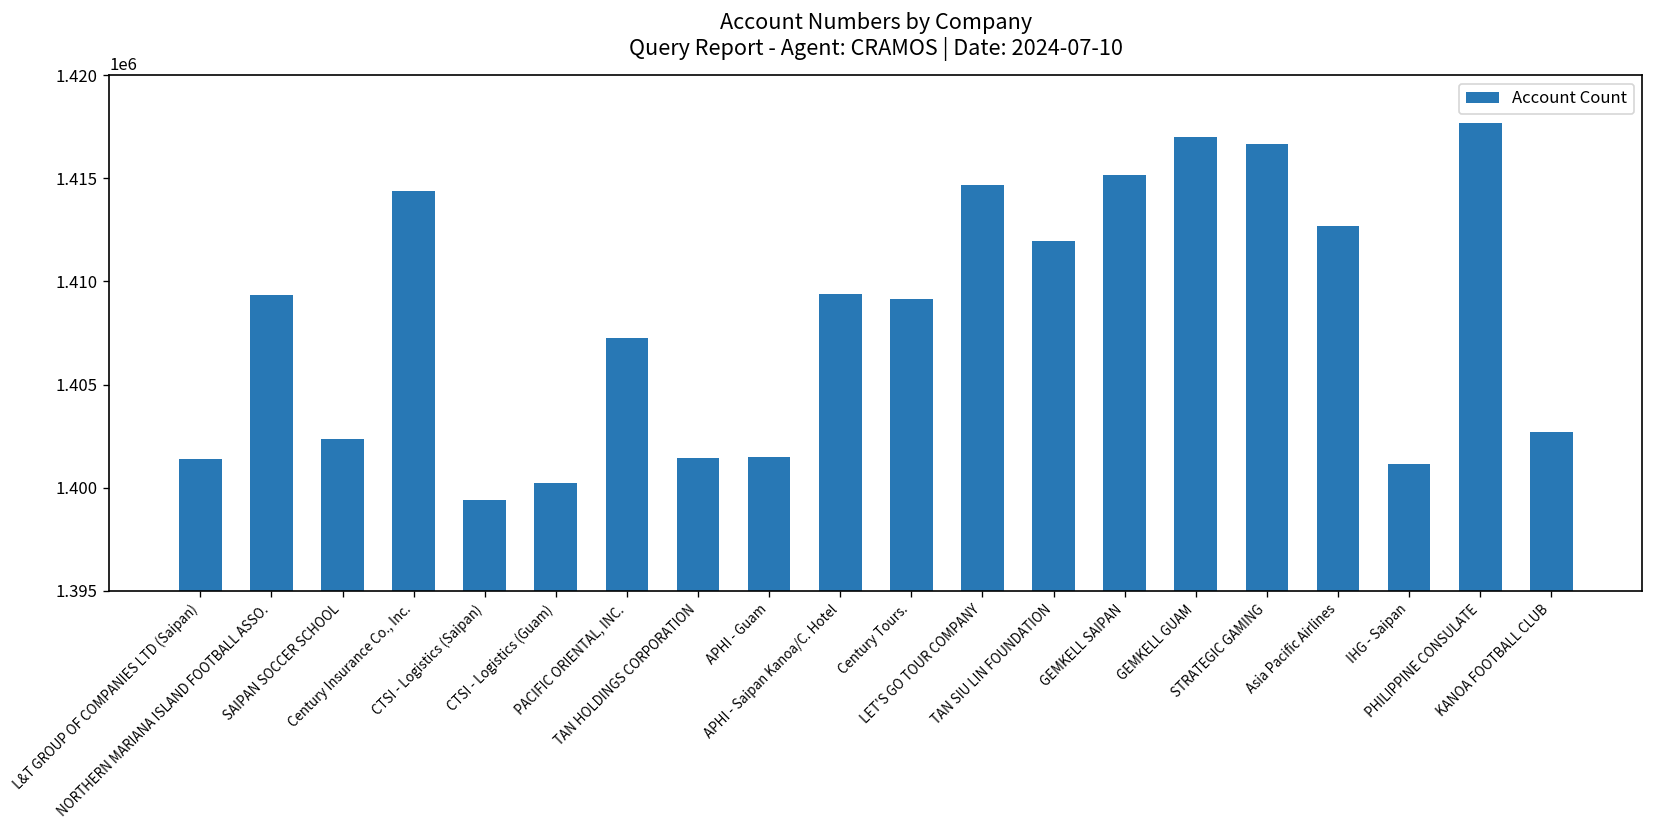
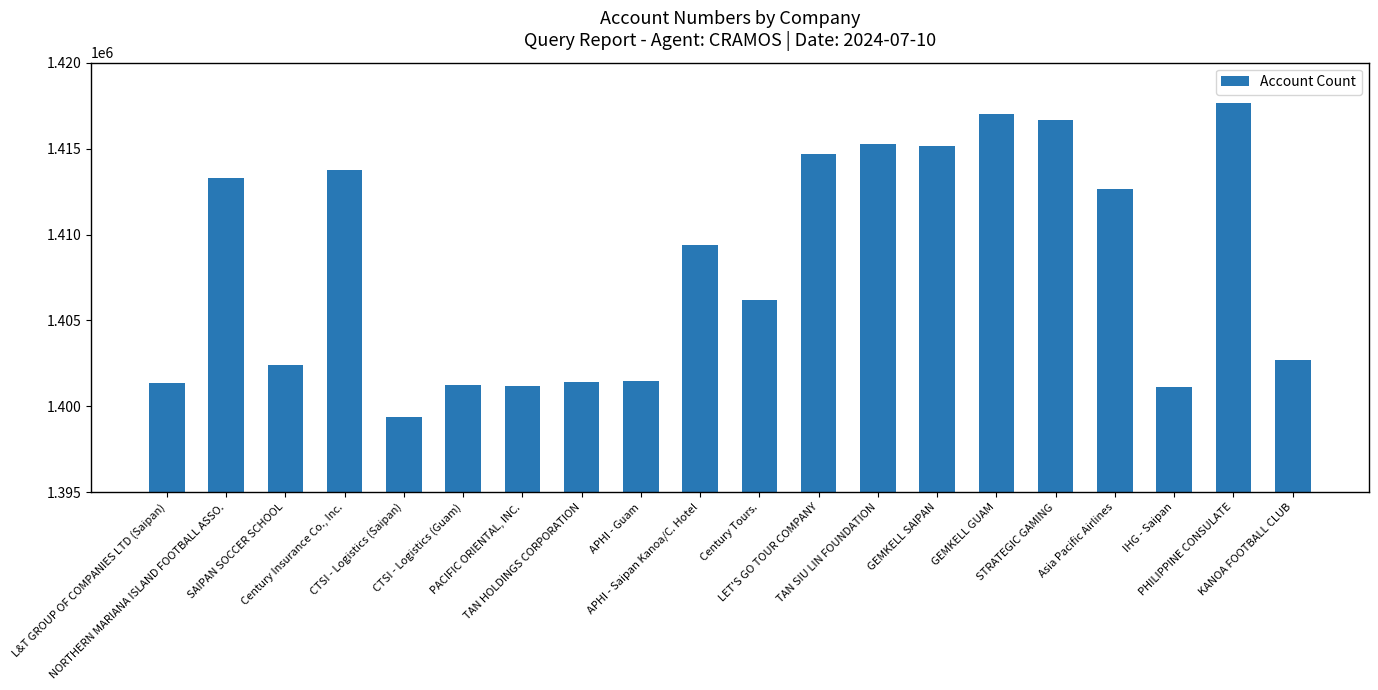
  {
    "L&T GROUP OF COMPANIES LTD (Saipan)": 1401400,
-   "NORTHERN MARIANA ISLAND FOOTBALL ASSO.": 1409400,
+   "NORTHERN MARIANA ISLAND FOOTBALL ASSO.": 1413300,
    "SAIPAN SOCCER SCHOOL": 1402400,
-   "Century Insurance Co., Inc.": 1414400,
+   "Century Insurance Co., Inc.": 1413800,
    "CTSI - Logistics (Saipan)": 1399400,
-   "CTSI - Logistics (Guam)": 1400200,
-   "PACIFIC ORIENTAL, INC.": 1407200,
+   "CTSI - Logistics (Guam)": 1401200,
+   "PACIFIC ORIENTAL, INC.": 1401200,
    "TAN HOLDINGS CORPORATION": 1401400,
    "APHI - Guam": 1401500,
    "APHI - Saipan Kanoa/C. Hotel": 1409400,
-   "Century Tours.": 1409100,
+   "Century Tours.": 1406200,
    "LET'S GO TOUR COMPANY": 1414700,
-   "TAN SIU LIN FOUNDATION": 1412000,
+   "TAN SIU LIN FOUNDATION": 1415300,
    "GEMKELL SAIPAN": 1415100,
    "GEMKELL GUAM": 1417000,
    "STRATEGIC GAMING": 1416700,
    "Asia Pacific Airlines": 1412700,
    "IHG - Saipan": 1401100,
    "PHILIPPINE CONSULATE": 1417700,
    "KANOA FOOTBALL CLUB": 1402700
  }
